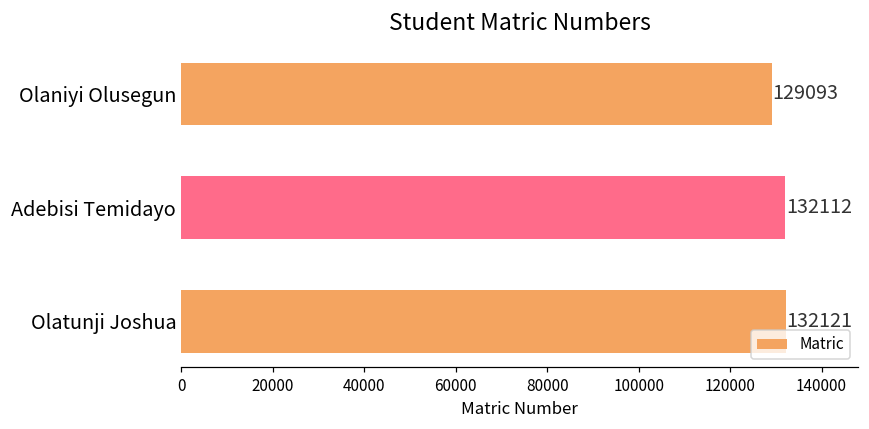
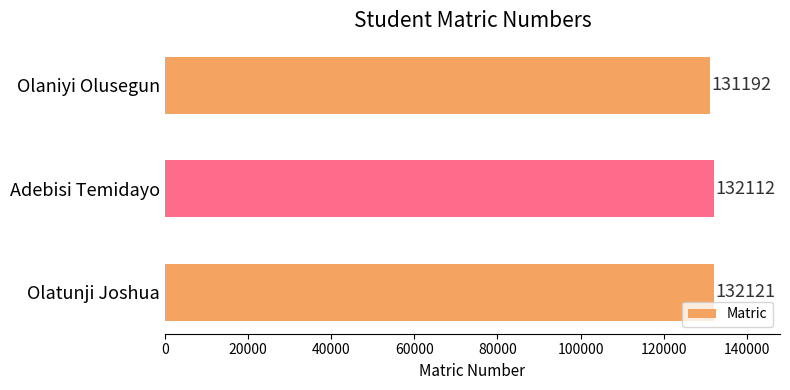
  {
-   "Olaniyi Olusegun": 129093,
+   "Olaniyi Olusegun": 131192,
    "Adebisi Temidayo": 132112,
    "Olatunji Joshua": 132121
  }
